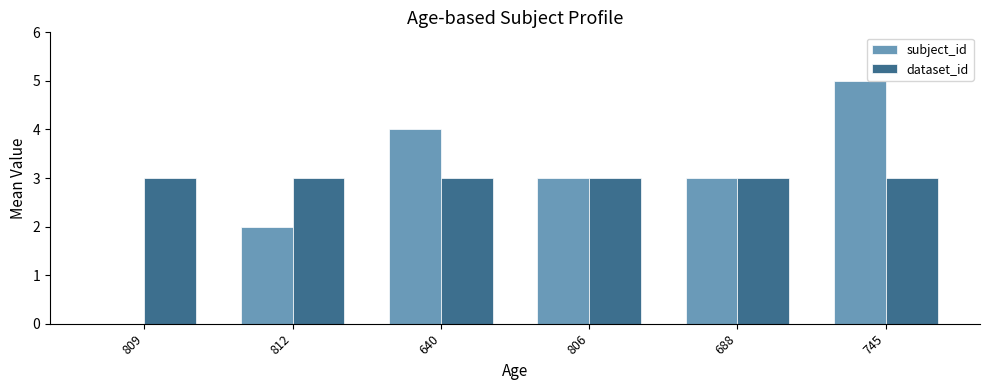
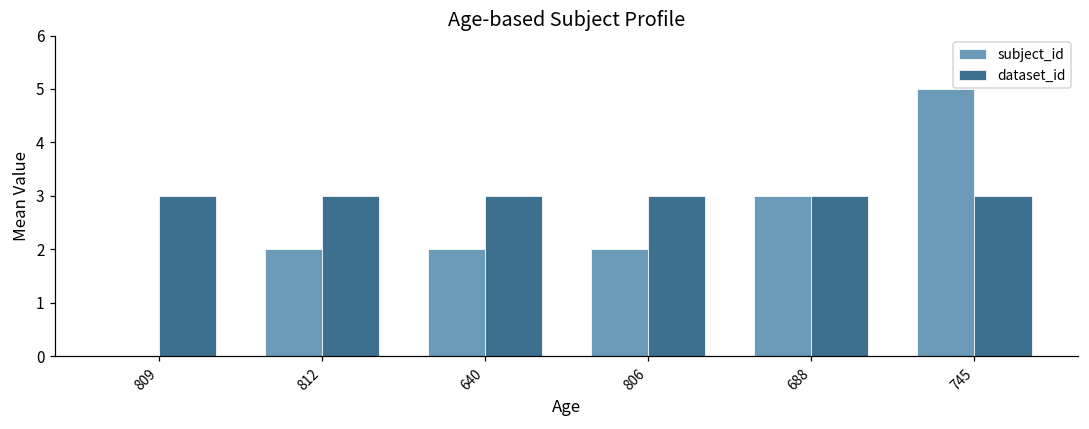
  {
    "subject_id": {
      "809": 0,
      "812": 2,
-     "640": 4,
-     "806": 3,
+     "640": 2,
+     "806": 2,
      "688": 3,
      "745": 5
    },
    "dataset_id": {
      "809": 3,
      "812": 3,
      "640": 3,
      "806": 3,
      "688": 3,
      "745": 3
    }
  }
